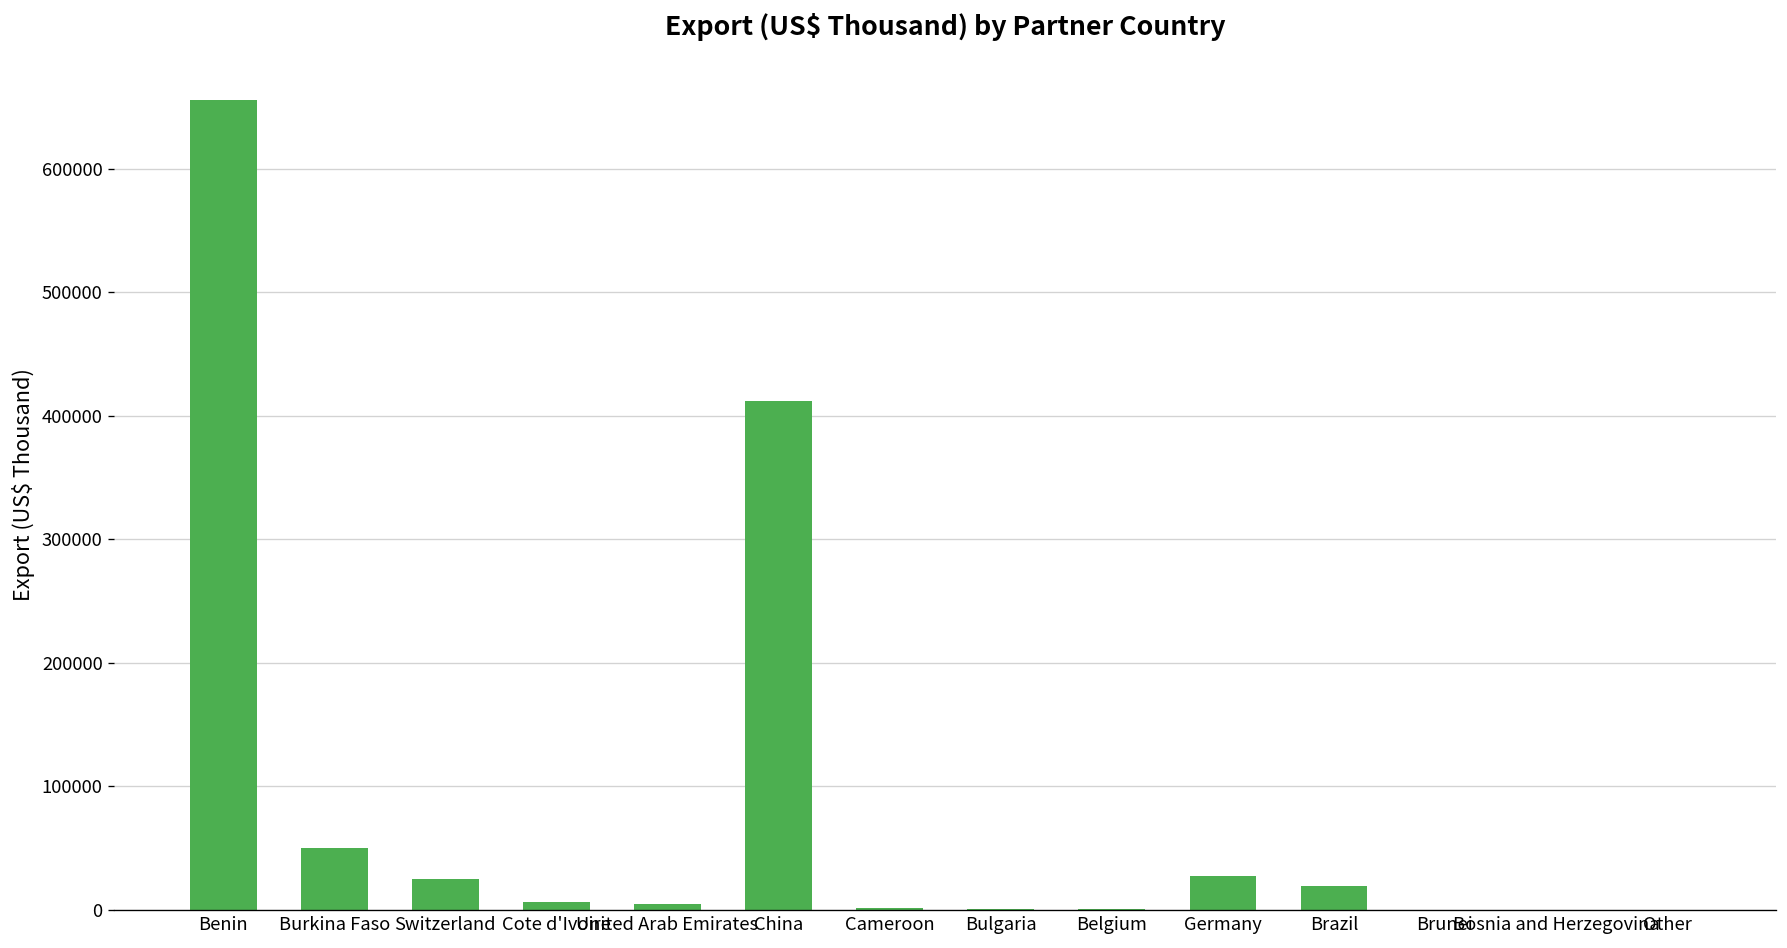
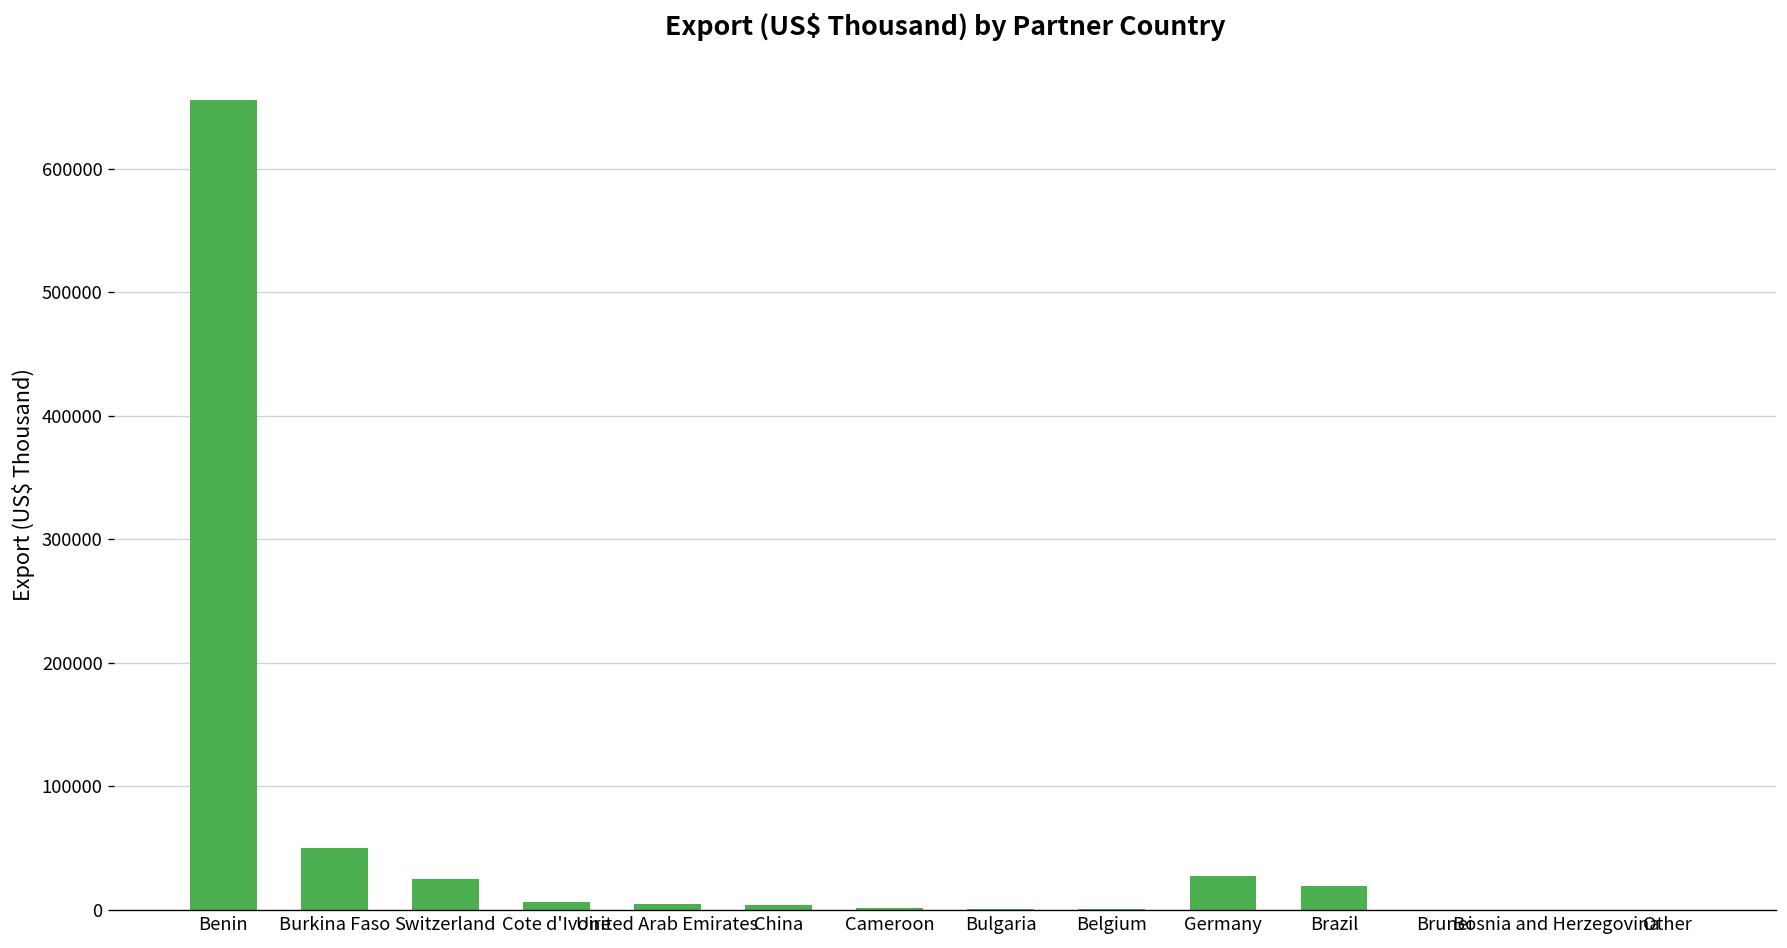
  {
    "Benin": 655000,
    "Burkina Faso": 50000,
    "Switzerland": 25000,
-   "China": 412000,
+   "China": 4000,
    "Germany": 27000,
    "Brazil": 20000
  }
